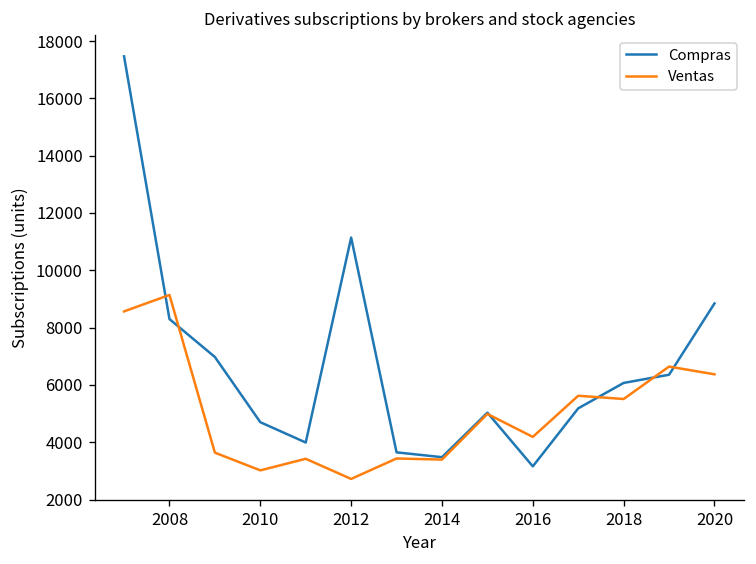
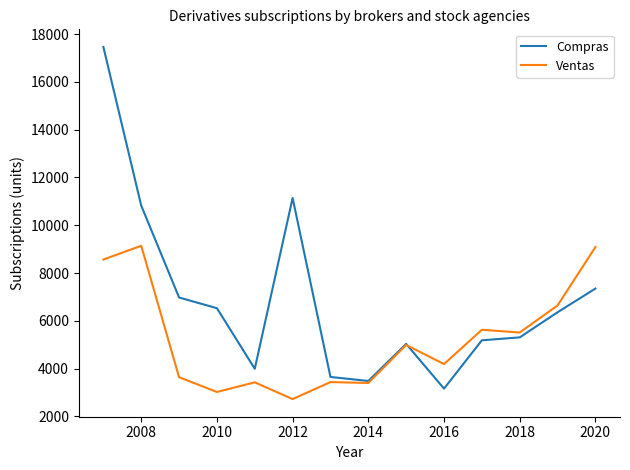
  {
    "Compras": {
-     "2008": 8300,
-     "2010": 4700,
+     "2008": 10800,
+     "2010": 6500,
      "2012": 11100,
      "2016": 3200,
-     "2018": 6100,
-     "2020": 8800
+     "2018": 5300,
+     "2020": 7300
    },
    "Ventas": {
      "2008": 9100,
      "2010": 3000,
      "2012": 2700,
      "2016": 4200,
      "2018": 5500,
-     "2020": 6400
+     "2020": 9100
    }
  }
